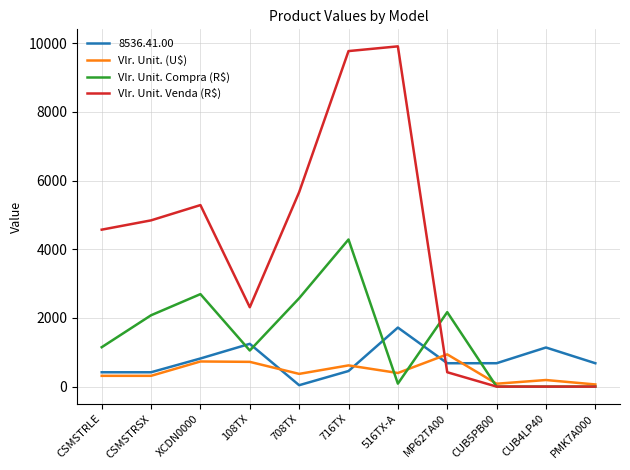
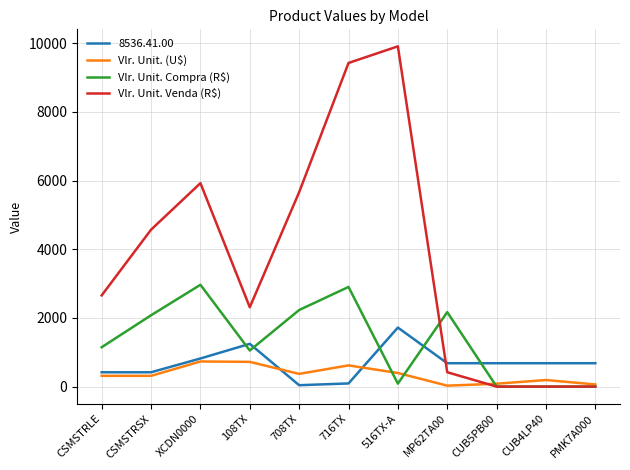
  {
    "8536.41.00": {
      "CSMSTRLE": 400,
      "CSMSTRSX": 400,
      "XCDN0000": 800,
      "108TX": 1200,
      "708TX": 0,
-     "716TX": 500,
+     "716TX": 100,
      "516TX-A": 1700,
      "MP62TA00": 700,
      "CUB5PB00": 700,
-     "CUB4LP40": 1100,
+     "CUB4LP40": 700,
      "PMK7A000": 700
    },
    "Vlr. Unit. (U$)": {
      "CSMSTRLE": 300,
      "CSMSTRSX": 300,
      "XCDN0000": 700,
      "108TX": 700,
      "708TX": 400,
      "716TX": 600,
      "516TX-A": 400,
-     "MP62TA00": 900,
+     "MP62TA00": 0,
      "CUB5PB00": 100,
      "CUB4LP40": 200
    },
    "Vlr. Unit. Compra (R$)": {
      "CSMSTRLE": 1100,
      "CSMSTRSX": 2100,
-     "XCDN0000": 2700,
+     "XCDN0000": 3000,
      "108TX": 1100,
-     "708TX": 2600,
-     "716TX": 4300,
+     "708TX": 2200,
+     "716TX": 2900,
      "516TX-A": 100,
      "MP62TA00": 2200
    },
    "Vlr. Unit. Venda (R$)": {
-     "CSMSTRLE": 4600,
-     "CSMSTRSX": 4800,
-     "XCDN0000": 5300,
+     "CSMSTRLE": 2700,
+     "CSMSTRSX": 4600,
+     "XCDN0000": 5900,
      "108TX": 2300,
      "708TX": 5700,
-     "716TX": 9800,
+     "716TX": 9400,
      "516TX-A": 9900,
      "MP62TA00": 400
    }
  }
